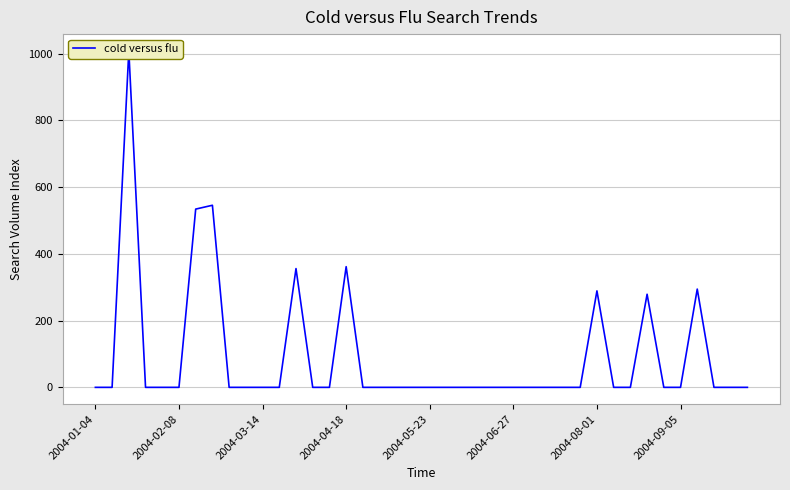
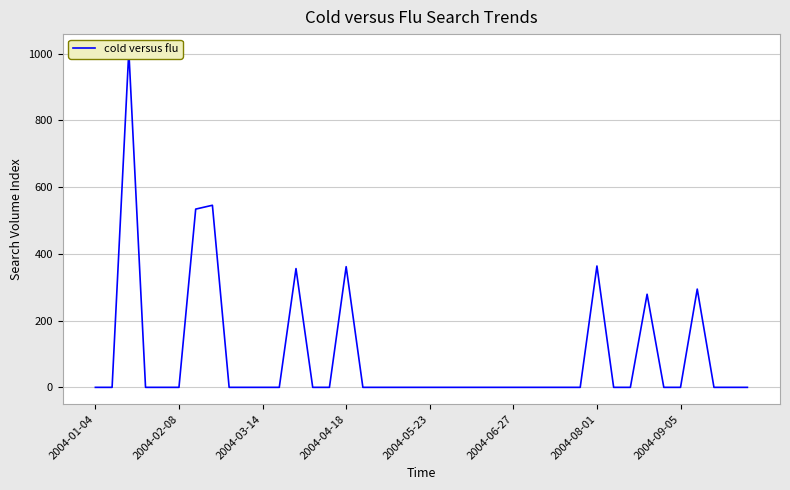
  {
    "2004-01-04": 0,
    "2004-02-08": 0,
    "2004-03-14": 0,
    "2004-04-18": 360,
    "2004-05-23": 0,
    "2004-06-27": 0,
-   "2004-08-01": 290,
+   "2004-08-01": 360,
    "2004-09-05": 0
  }
